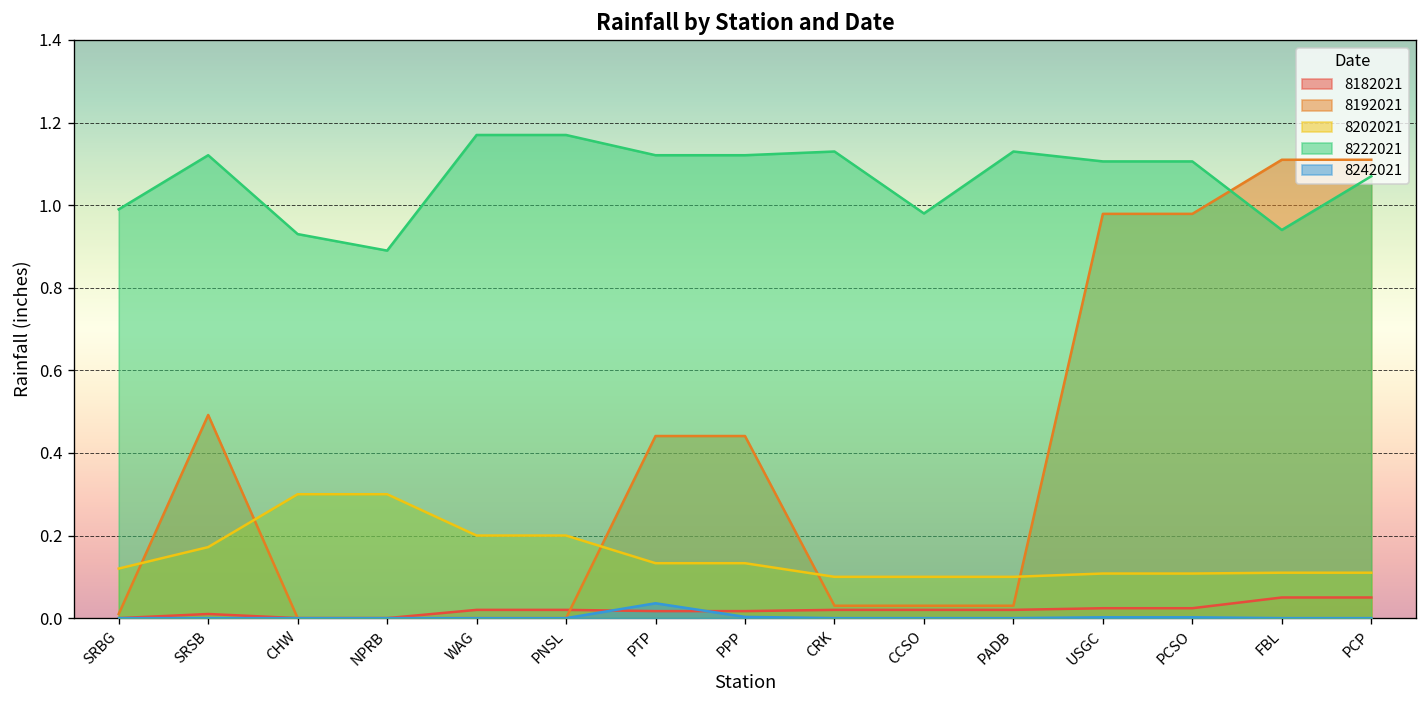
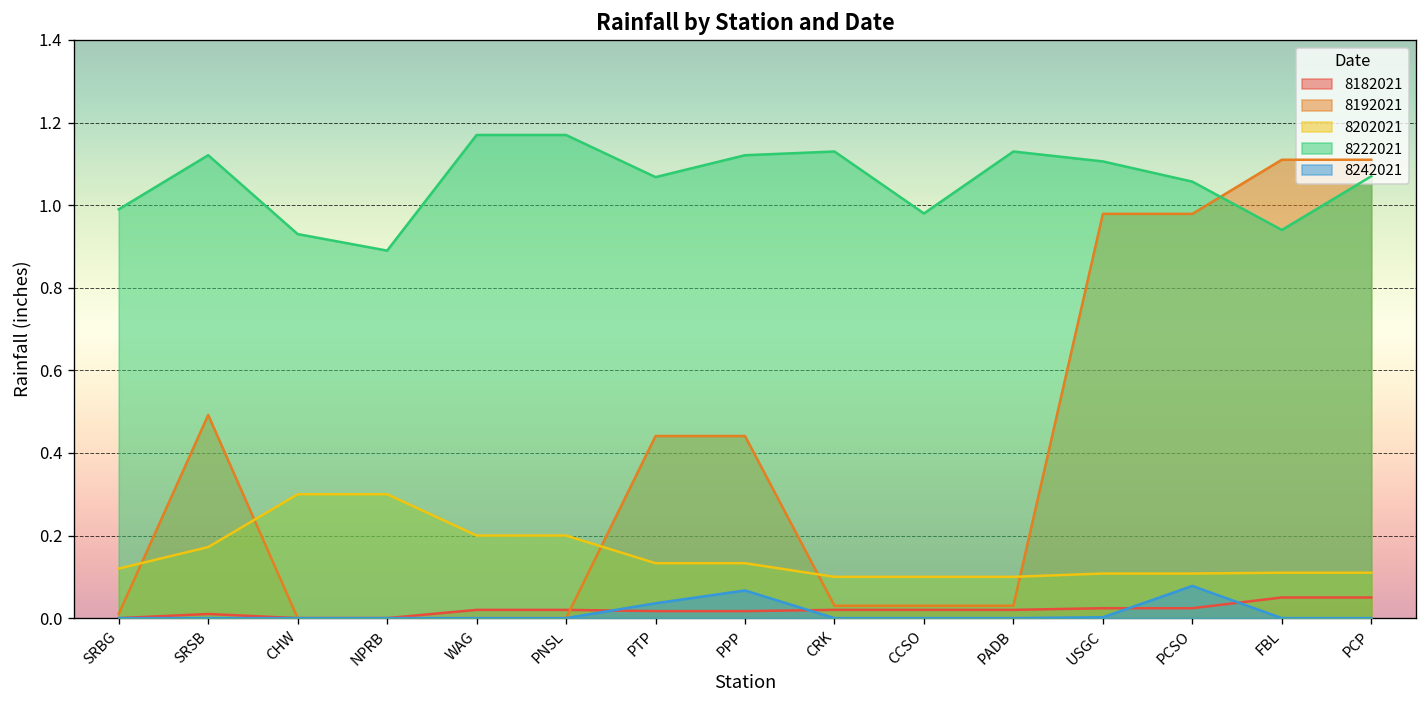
  {
    "8222021": {
      "SRBG": 0.99,
      "SRSB": 1.12,
      "CHW": 0.93,
      "NPRB": 0.89,
      "WAG": 1.17,
      "PNSL": 1.17,
-     "PTP": 1.12,
+     "PTP": 1.07,
      "PPP": 1.12,
      "CRK": 1.13,
      "CCSO": 0.98,
      "PADB": 1.13,
      "USGC": 1.11,
-     "PCSO": 1.11,
+     "PCSO": 1.06,
      "FBL": 0.94
    },
    "8242021": {
      "SRSB": 0.00,
      "PTP": 0.04,
-     "PPP": 0.00,
+     "PPP": 0.07,
      "CRK": 0.00,
      "CCSO": 0.00,
      "PADB": 0.00,
      "USGC": 0.00,
-     "PCSO": 0.00,
+     "PCSO": 0.08,
      "FBL": 0.00,
      "PCP": 0.00
    }
  }
